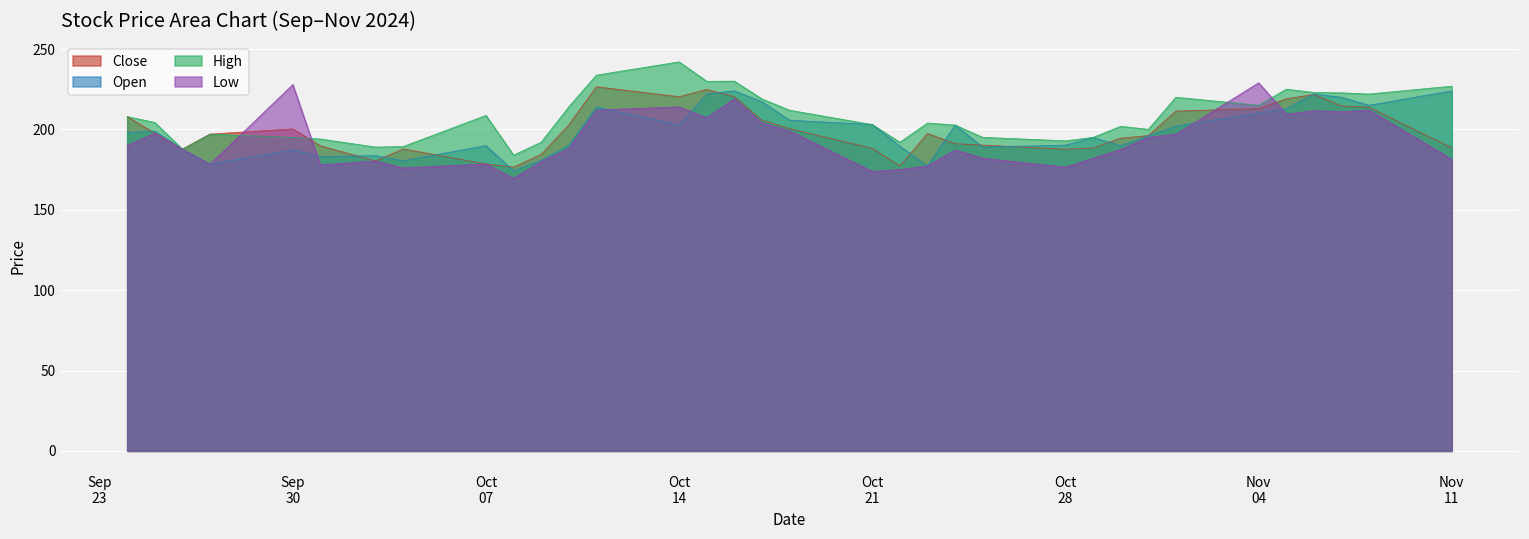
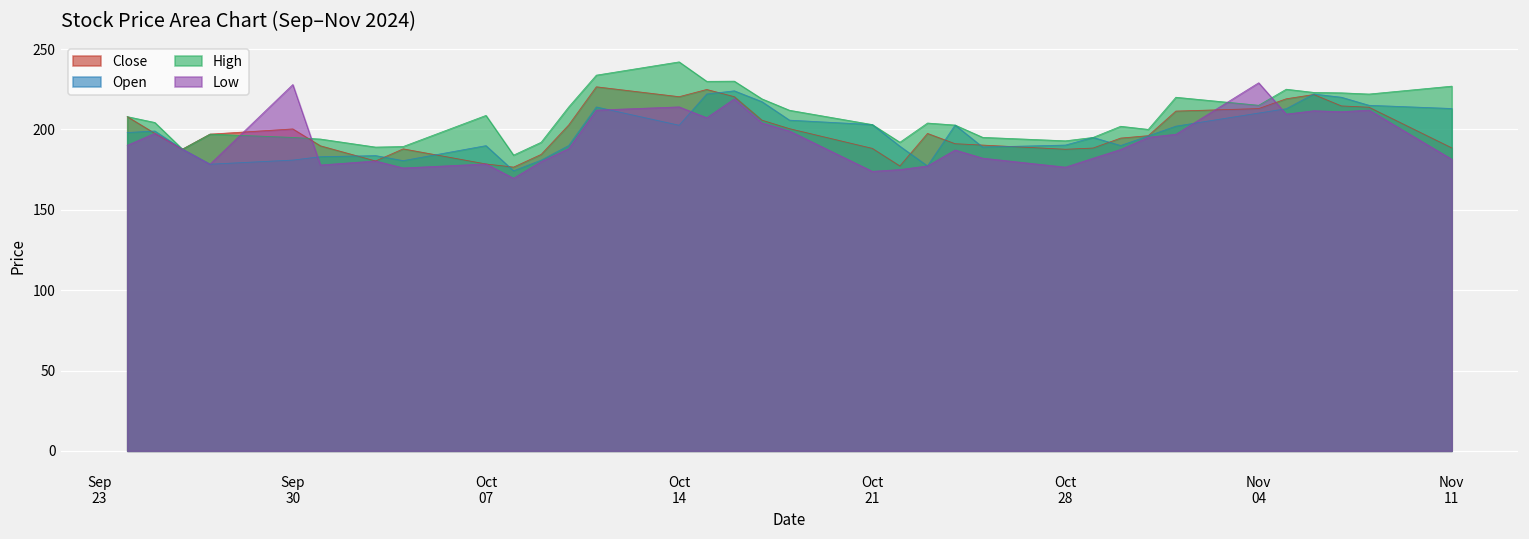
  {
    "Close": {
      "Sep 30": 200,
      "Oct 14": 220,
      "Oct 21": 188,
      "Oct 28": 188,
      "Nov 04": 213,
      "Nov 11": 189
    },
    "Open": {
-     "Sep 30": 187,
+     "Sep 30": 181,
      "Oct 07": 190,
      "Oct 14": 203,
      "Oct 28": 190,
      "Nov 04": 210,
-     "Nov 11": 224
+     "Nov 11": 213
    },
    "High": {
      "Sep 30": 195,
      "Oct 07": 209,
      "Oct 14": 242,
      "Oct 28": 193,
      "Nov 04": 215,
      "Nov 11": 227
    },
    "Low": {
      "Sep 30": 228,
      "Oct 14": 214,
      "Oct 21": 174,
      "Oct 28": 177,
      "Nov 04": 229,
      "Nov 11": 181
    }
  }
